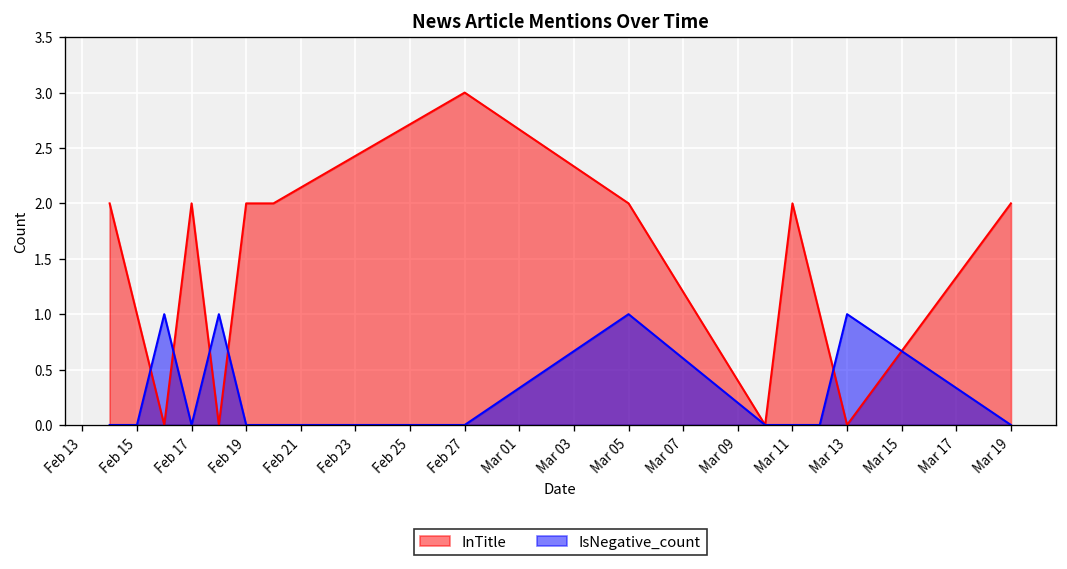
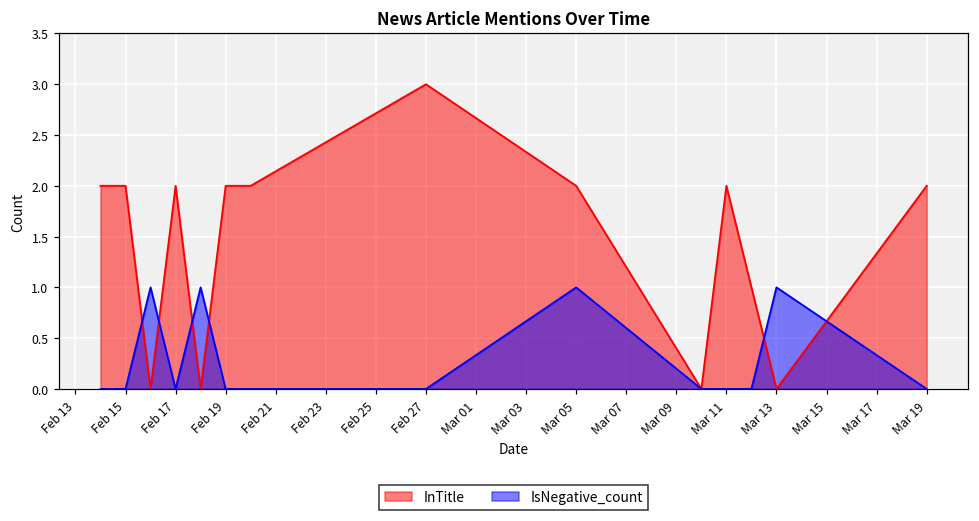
  {
    "InTitle": {
-     "Feb 15": 1,
+     "Feb 15": 2,
      "Feb 17": 2,
      "Feb 19": 2,
      "Feb 27": 3,
      "Mar 05": 2,
      "Mar 11": 2,
      "Mar 13": 0,
      "Mar 19": 2
    },
    "IsNegative_count": {
      "Feb 15": 0,
      "Feb 17": 0,
      "Feb 19": 0,
      "Feb 27": 0,
      "Mar 05": 1,
      "Mar 11": 0,
      "Mar 13": 1,
      "Mar 19": 0
    }
  }
